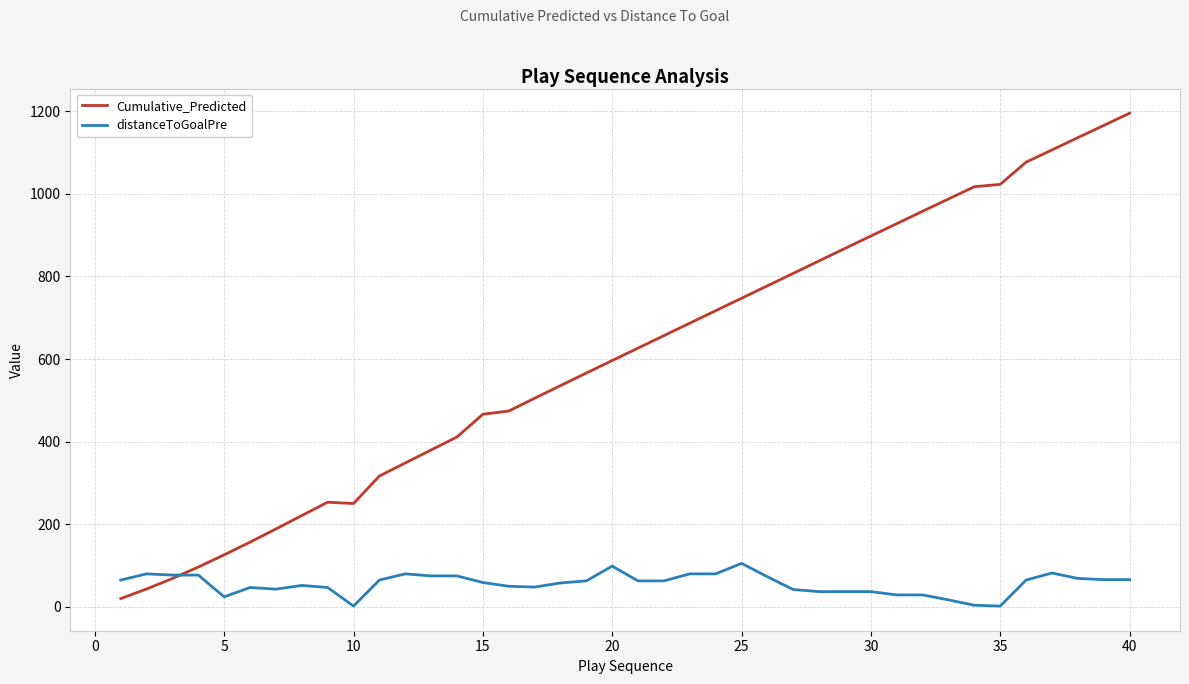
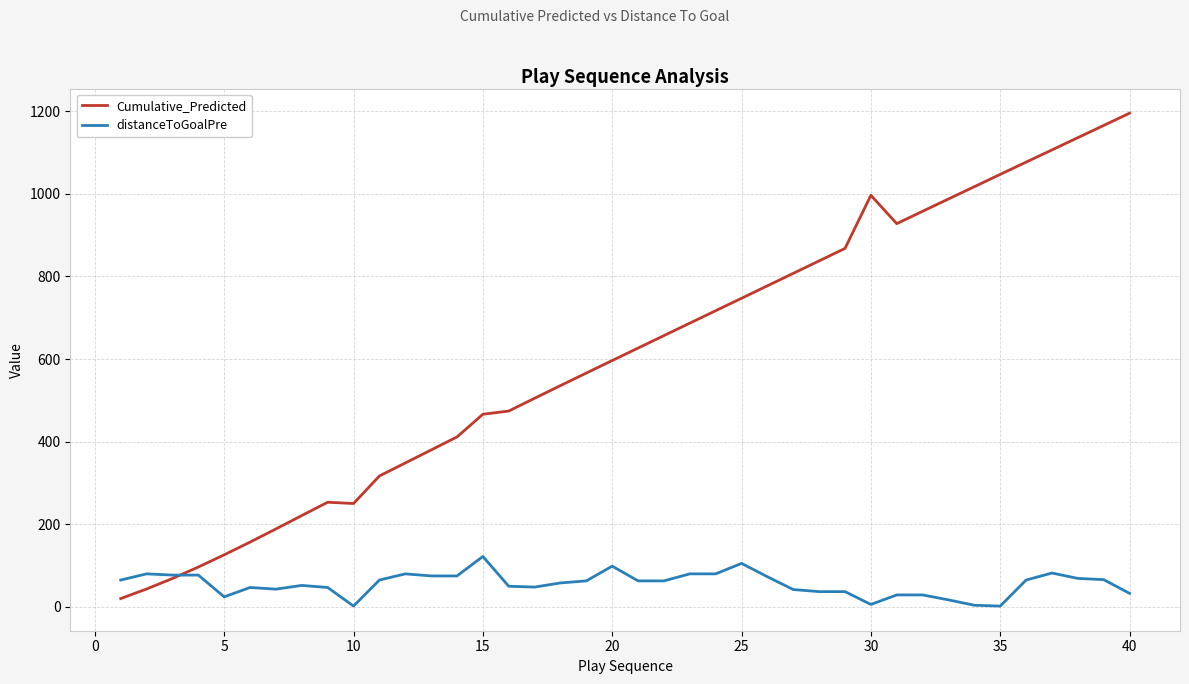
  {
    "Cumulative_Predicted": {
      "5": 130,
      "10": 250,
      "15": 470,
      "20": 600,
      "25": 750,
-     "30": 900,
-     "35": 1020,
+     "30": 1000,
+     "35": 1050,
      "40": 1200
    },
    "distanceToGoalPre": {
      "5": 20,
      "10": 0,
-     "15": 60,
+     "15": 120,
      "20": 100,
      "25": 110,
-     "30": 40,
+     "30": 10,
      "35": 0,
-     "40": 70
+     "40": 30
    }
  }
